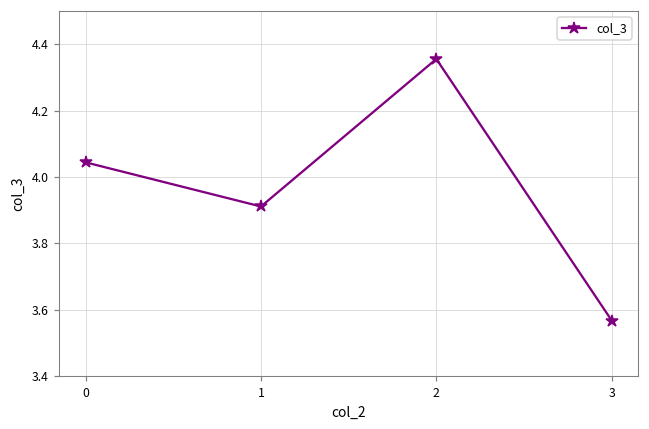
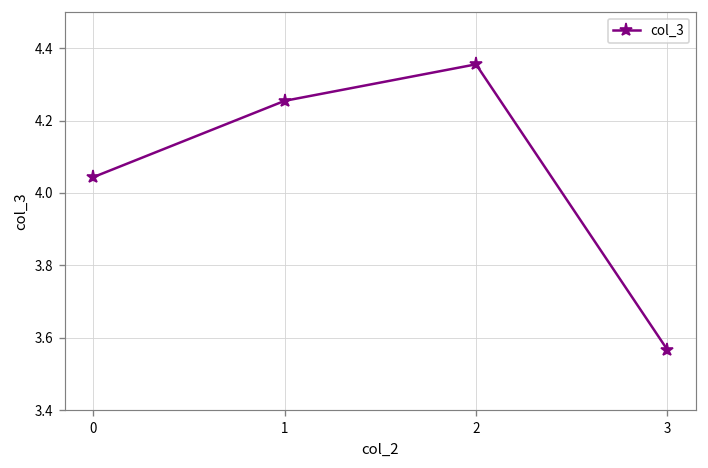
  {
    "0": 4.04,
-   "1": 3.91,
+   "1": 4.25,
    "2": 4.36,
    "3": 3.57
  }
